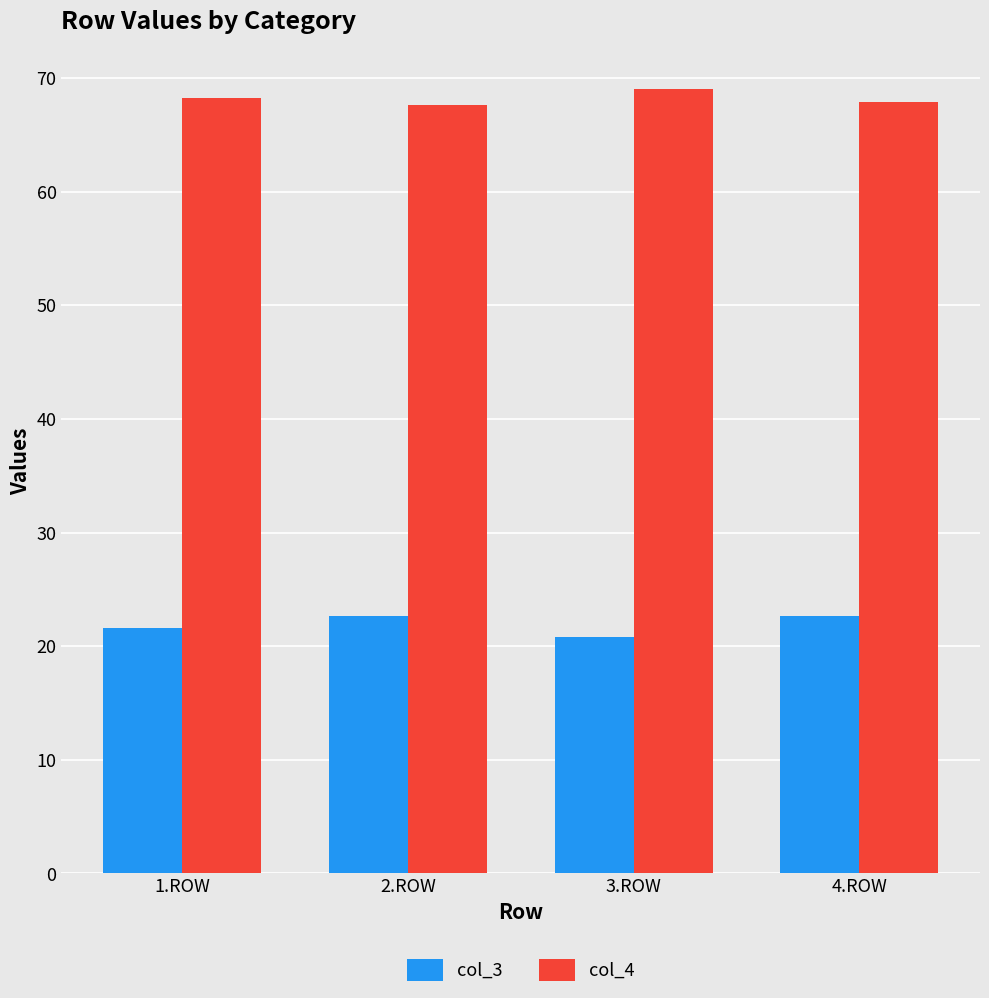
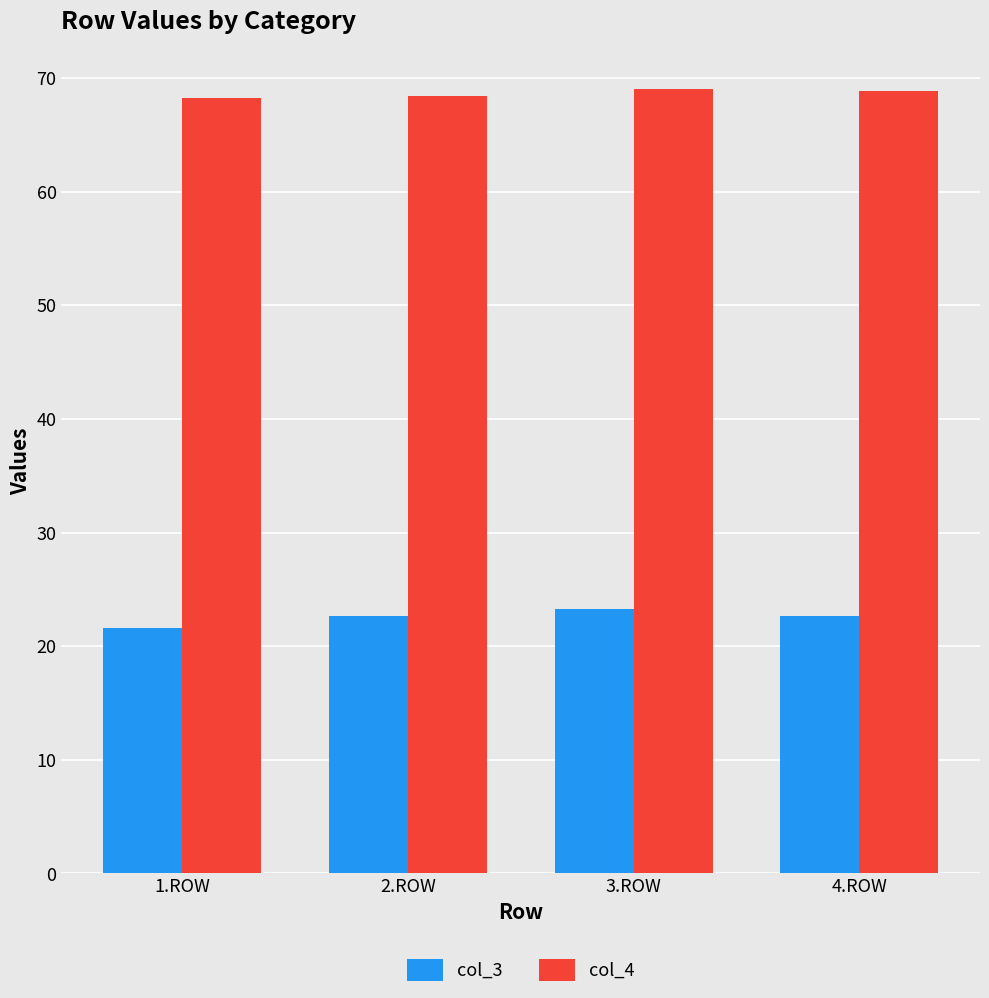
  {
    "col_3": {
      "1.ROW": 21.6,
      "2.ROW": 22.7,
-     "3.ROW": 20.8,
+     "3.ROW": 23.3,
      "4.ROW": 22.7
    },
    "col_4": {
      "1.ROW": 68.2,
-     "2.ROW": 67.6,
+     "2.ROW": 68.4,
      "3.ROW": 69.1,
-     "4.ROW": 67.9
+     "4.ROW": 68.9
    }
  }
